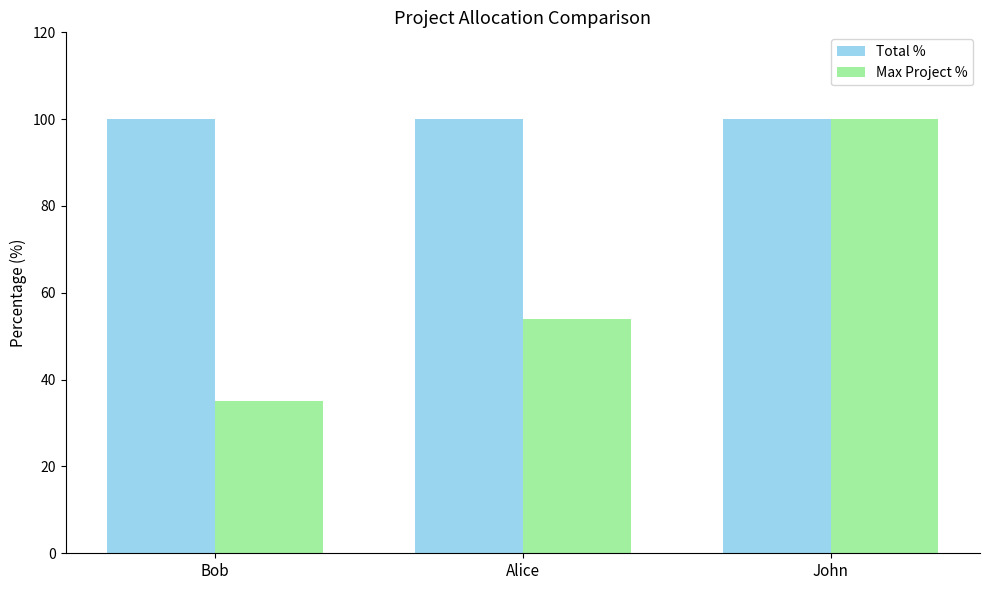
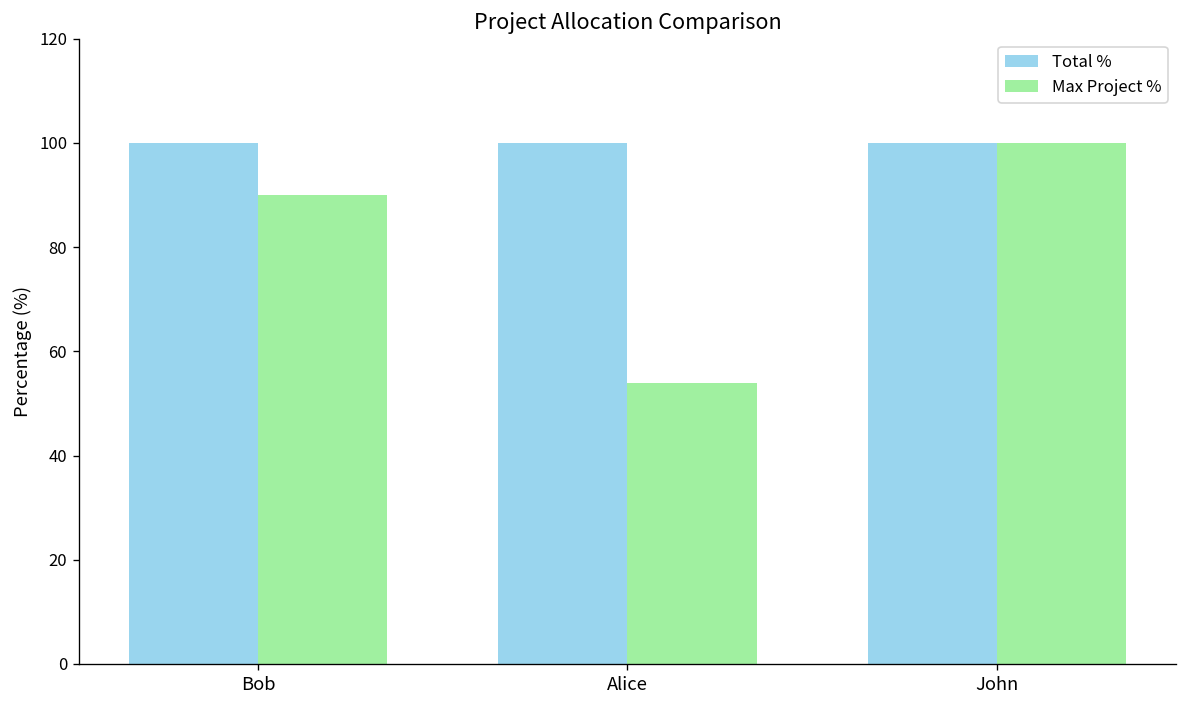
  {
    "Total %": {
      "Bob": 100,
      "Alice": 100,
      "John": 100
    },
    "Max Project %": {
-     "Bob": 35,
+     "Bob": 90,
      "Alice": 54,
      "John": 100
    }
  }
